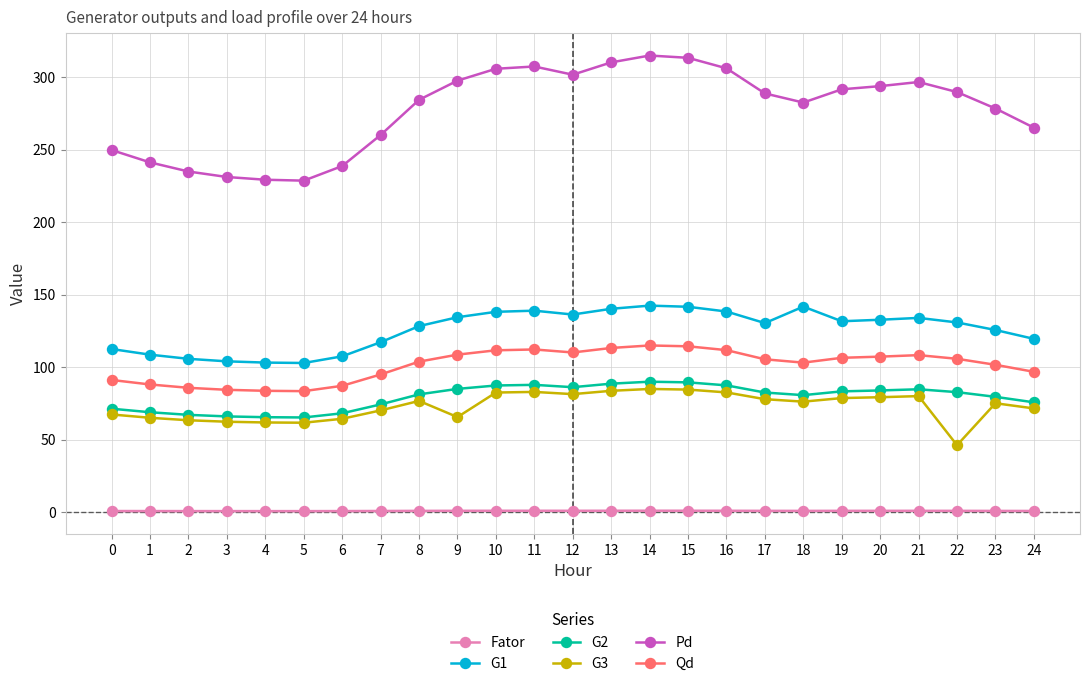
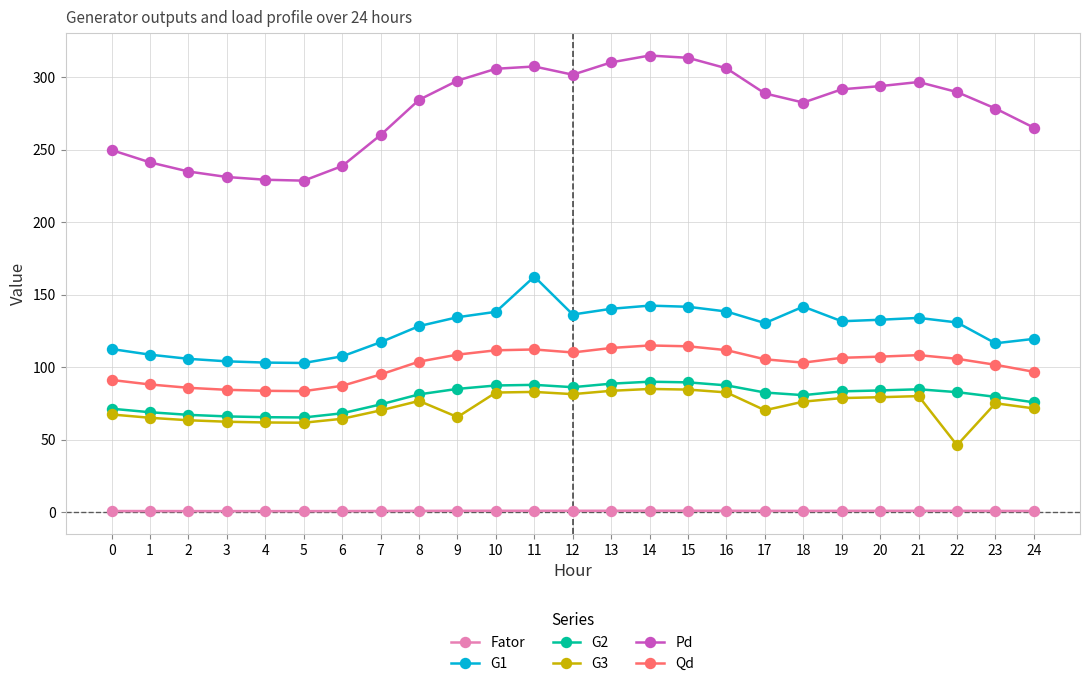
  {
    "G1": {
      "0": 113,
      "1": 109,
      "2": 106,
      "3": 104,
      "4": 103,
      "5": 103,
      "6": 108,
      "7": 117,
      "8": 128,
      "9": 134,
      "10": 138,
-     "11": 139,
+     "11": 163,
      "12": 136,
      "13": 140,
      "14": 142,
      "15": 142,
      "16": 138,
      "17": 130,
      "18": 142,
      "19": 132,
      "20": 133,
      "21": 134,
      "22": 131,
-     "23": 126,
+     "23": 117,
      "24": 120
    },
    "G2": {
      "0": 71,
      "1": 69,
      "2": 67,
      "3": 66,
      "4": 66,
      "5": 65,
      "6": 68,
      "7": 74,
      "8": 81,
      "9": 85,
      "10": 87,
      "11": 88,
      "12": 86,
      "13": 89,
      "14": 90,
      "15": 90,
      "16": 87,
      "17": 83,
      "18": 81,
      "19": 83,
      "20": 84,
      "21": 85,
      "22": 83,
      "23": 80,
      "24": 76
    },
    "G3": {
      "0": 67,
      "1": 65,
      "2": 63,
      "3": 62,
      "4": 62,
      "5": 62,
      "6": 64,
      "7": 70,
      "8": 77,
      "9": 66,
      "10": 83,
      "11": 83,
      "12": 81,
      "13": 84,
      "14": 85,
      "15": 85,
      "16": 83,
-     "17": 78,
+     "17": 70,
      "18": 76,
      "19": 79,
      "20": 79,
      "21": 80,
      "22": 46,
      "23": 75,
      "24": 72
    },
    "Qd": {
      "0": 91,
      "1": 88,
      "2": 86,
      "3": 84,
      "4": 84,
      "5": 83,
      "6": 87,
      "7": 95,
      "8": 104,
      "9": 109,
      "10": 112,
      "11": 112,
      "12": 110,
      "13": 113,
      "14": 115,
      "15": 114,
      "16": 112,
      "17": 105,
      "18": 103,
      "19": 106,
      "20": 107,
      "21": 108,
      "22": 106,
      "23": 102,
      "24": 97
    }
  }
